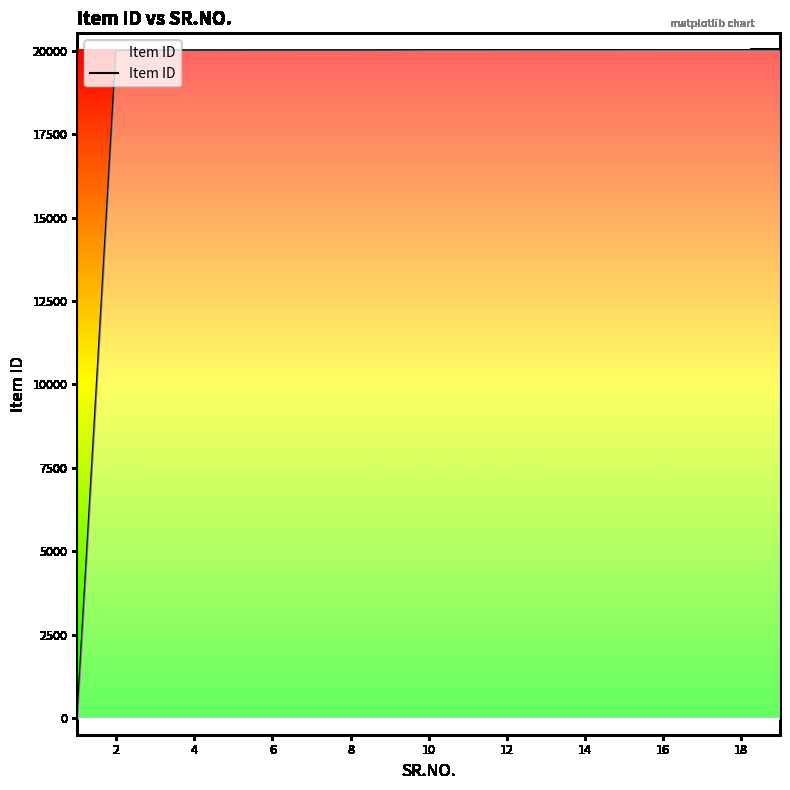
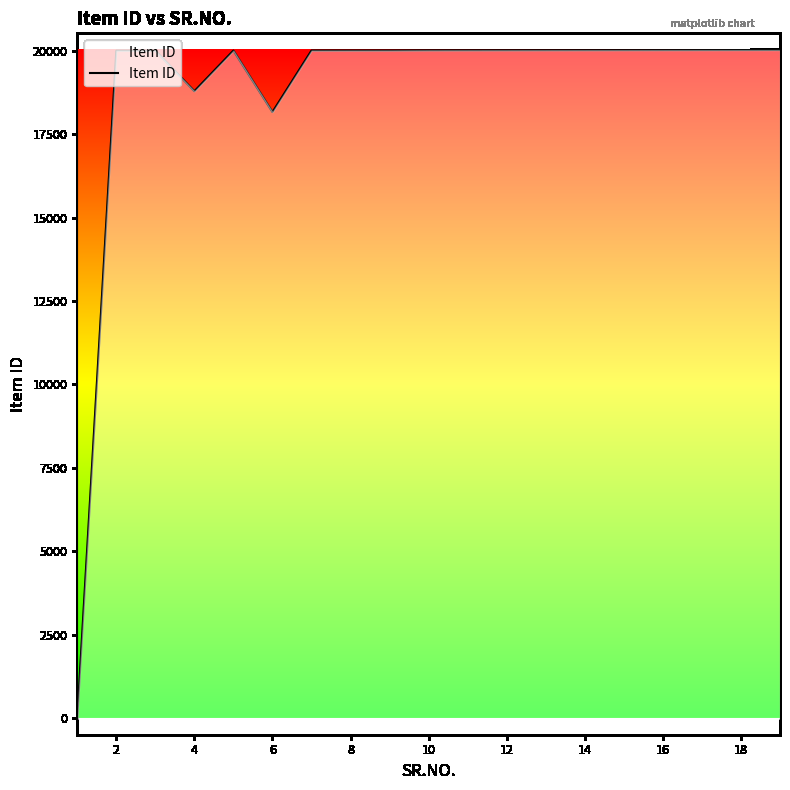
  {
-   "4": 20000,
-   "6": 20000,
+   "4": 18800,
+   "6": 18200,
    "8": 20000,
    "10": 20000,
    "12": 20000,
    "14": 20000,
    "16": 20000,
    "18": 20000
  }
